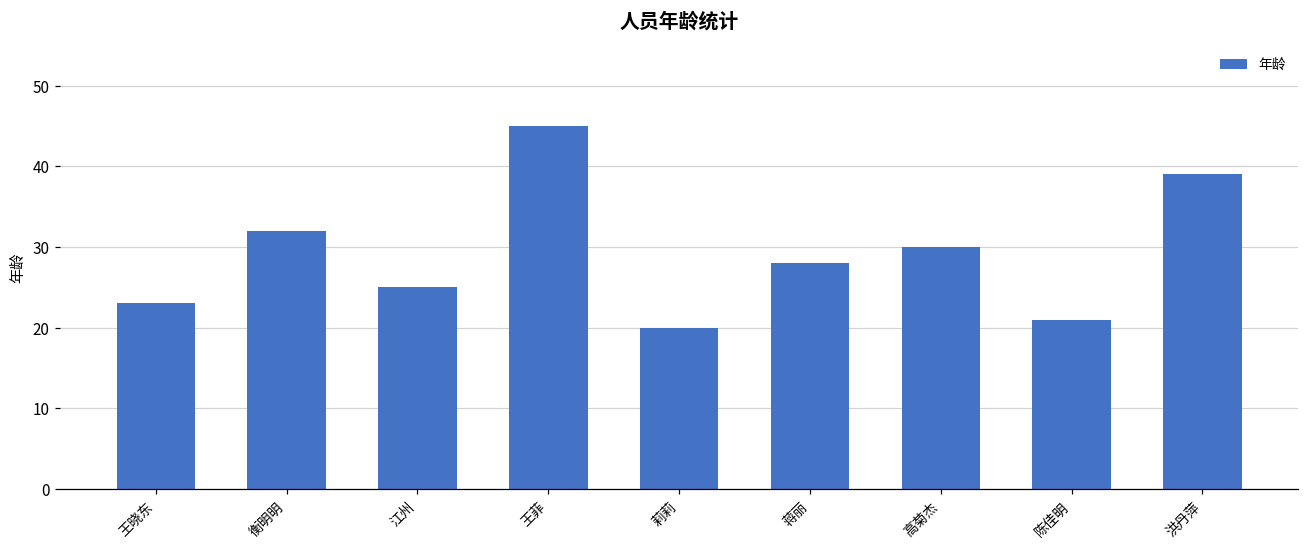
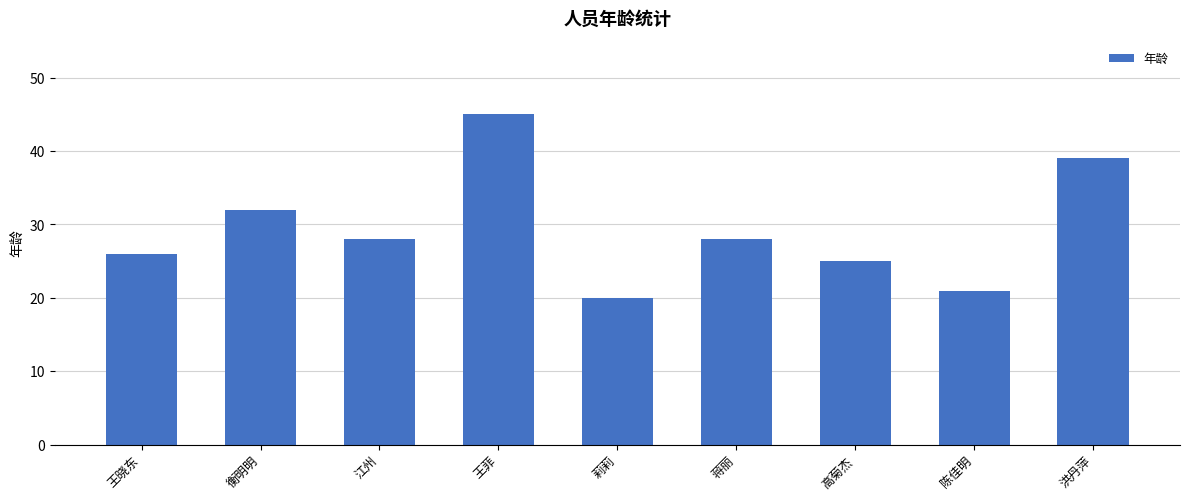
  {
-   "王晓东": 23,
+   "王晓东": 26,
    "衡明明": 32,
-   "江州": 25,
+   "江州": 28,
    "王菲": 45,
    "莉莉": 20,
    "蒋丽": 28,
-   "高菊杰": 30,
+   "高菊杰": 25,
    "陈佳明": 21,
    "洪丹萍": 39
  }
